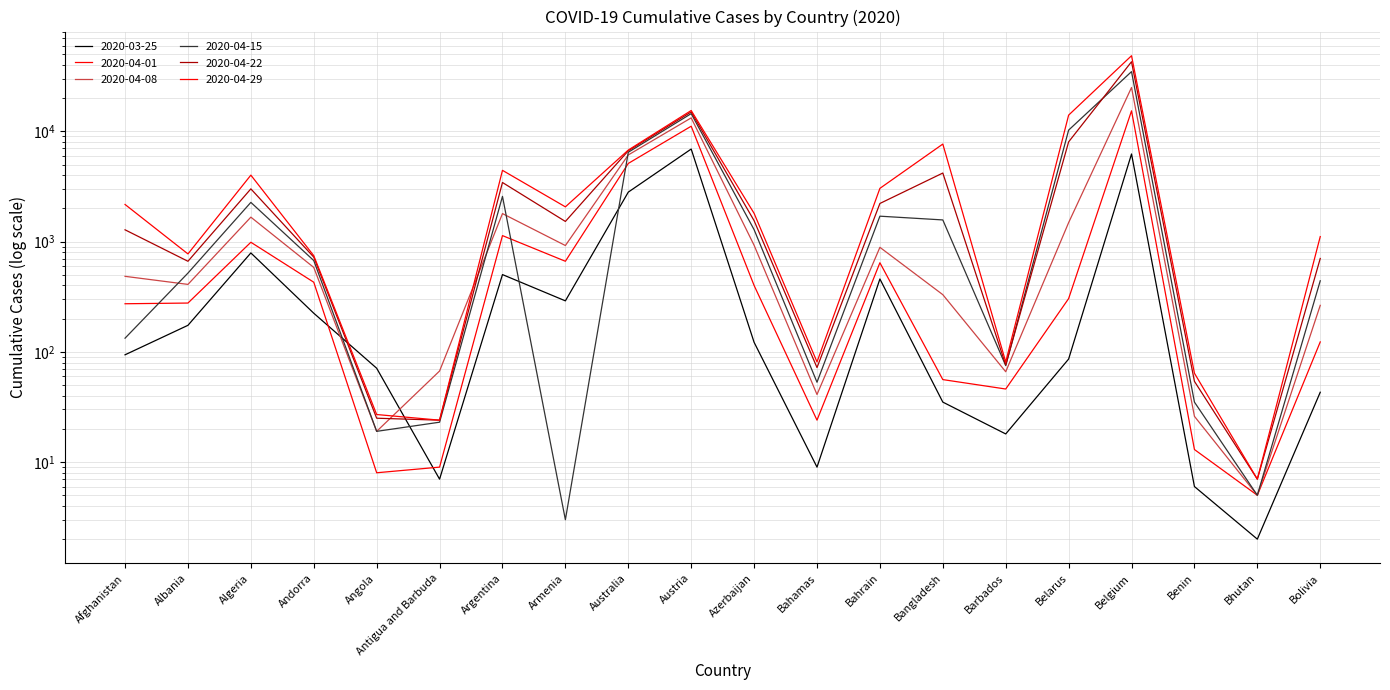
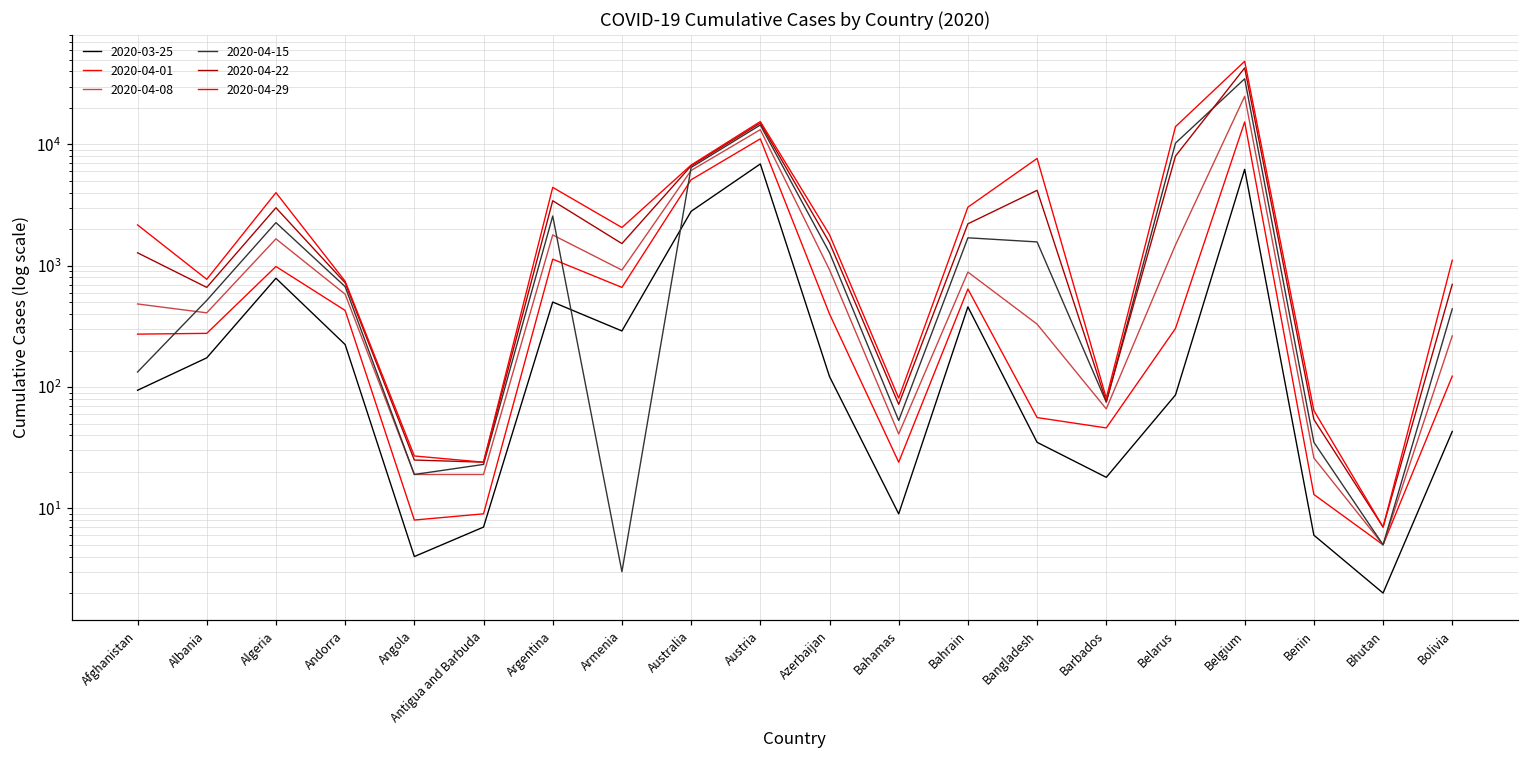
  {
    "2020-03-25": {
      "Afghanistan": 90,
      "Albania": 170,
      "Algeria": 800,
      "Andorra": 220,
-     "Angola": 70,
+     "Angola": 4,
      "Antigua and Barbuda": 7,
      "Argentina": 500,
      "Armenia": 290,
      "Australia": 2800,
      "Austria": 7000,
      "Azerbaijan": 120,
      "Bahamas": 9,
      "Bahrain": 460,
      "Bangladesh": 35,
      "Barbados": 18,
      "Belarus": 90,
      "Belgium": 6000,
      "Benin": 6,
      "Bhutan": 2,
      "Bolivia": 43
    },
    "2020-04-08": {
      "Afghanistan": 500,
      "Albania": 410,
      "Algeria": 1700,
      "Andorra": 600,
-     "Antigua and Barbuda": 70,
+     "Antigua and Barbuda": 19,
      "Argentina": 1800,
      "Armenia": 900,
      "Australia": 6000,
      "Austria": 13000,
      "Azerbaijan": 900,
      "Bahamas": 41,
      "Bahrain": 900,
      "Bangladesh": 330,
      "Barbados": 70,
      "Belarus": 1500,
      "Belgium": 25000,
      "Benin": 26,
      "Bolivia": 260
    },
    "2020-04-15": {
      "Afghanistan": 130,
      "Albania": 500,
      "Algeria": 2300,
      "Andorra": 700,
      "Argentina": 2600,
      "Armenia": 3,
      "Azerbaijan": 1300,
      "Bahamas": 50,
      "Bahrain": 1700,
      "Bangladesh": 1600,
      "Belarus": 10000,
      "Belgium": 35000,
      "Benin": 35,
      "Bolivia": 440
    },
    "2020-04-22": {
      "Afghanistan": 1300,
      "Albania": 700,
      "Algeria": 3000,
      "Angola": 25,
      "Argentina": 3400,
      "Armenia": 1500,
      "Azerbaijan": 1500,
      "Bahamas": 70,
      "Bahrain": 2200,
      "Bangladesh": 4200,
      "Belarus": 8000,
      "Belgium": 43000,
      "Benin": 50,
      "Bolivia": 700
    }
  }
